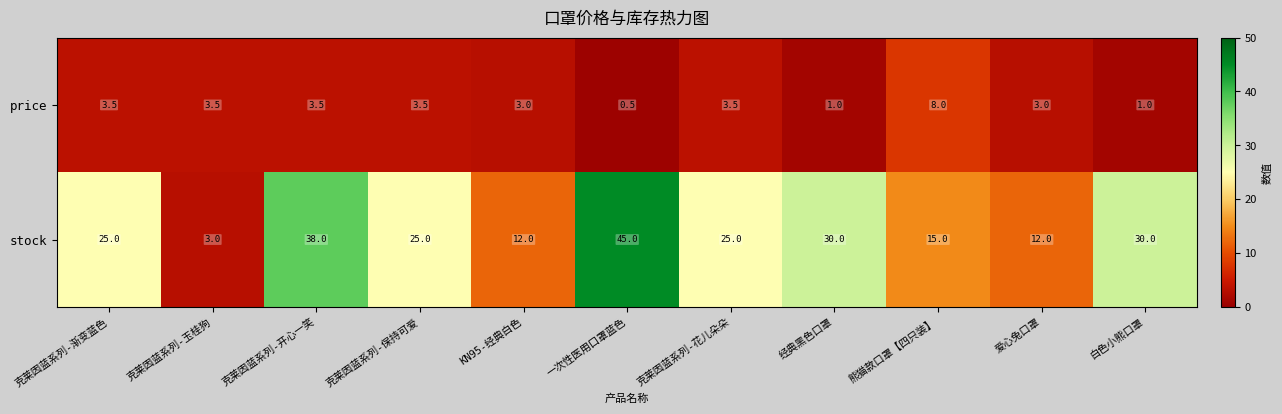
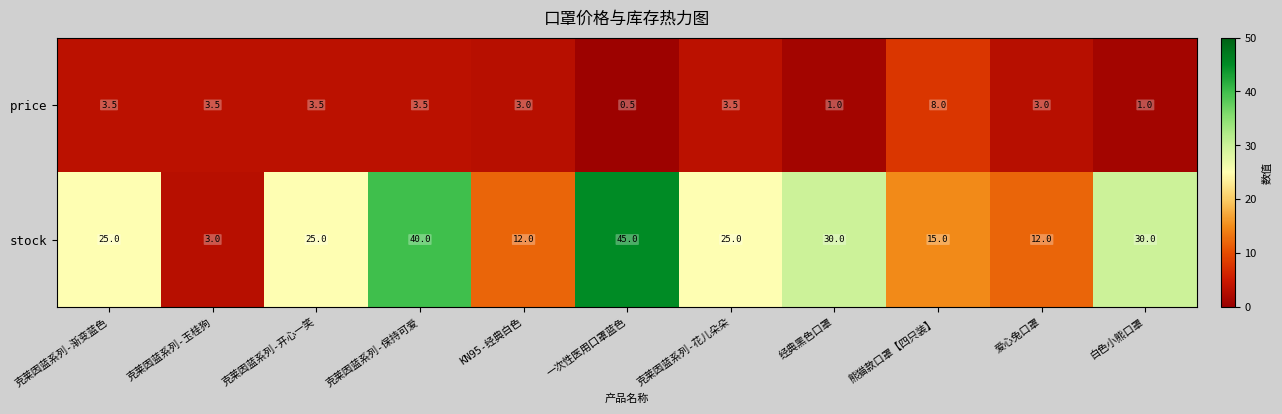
  {
    "stock": {
-     "克莱因蓝系列-开心一笑": 38.0,
-     "克莱因蓝系列-保持可爱": 25.0
+     "克莱因蓝系列-开心一笑": 25.0,
+     "克莱因蓝系列-保持可爱": 40.0
    }
  }
